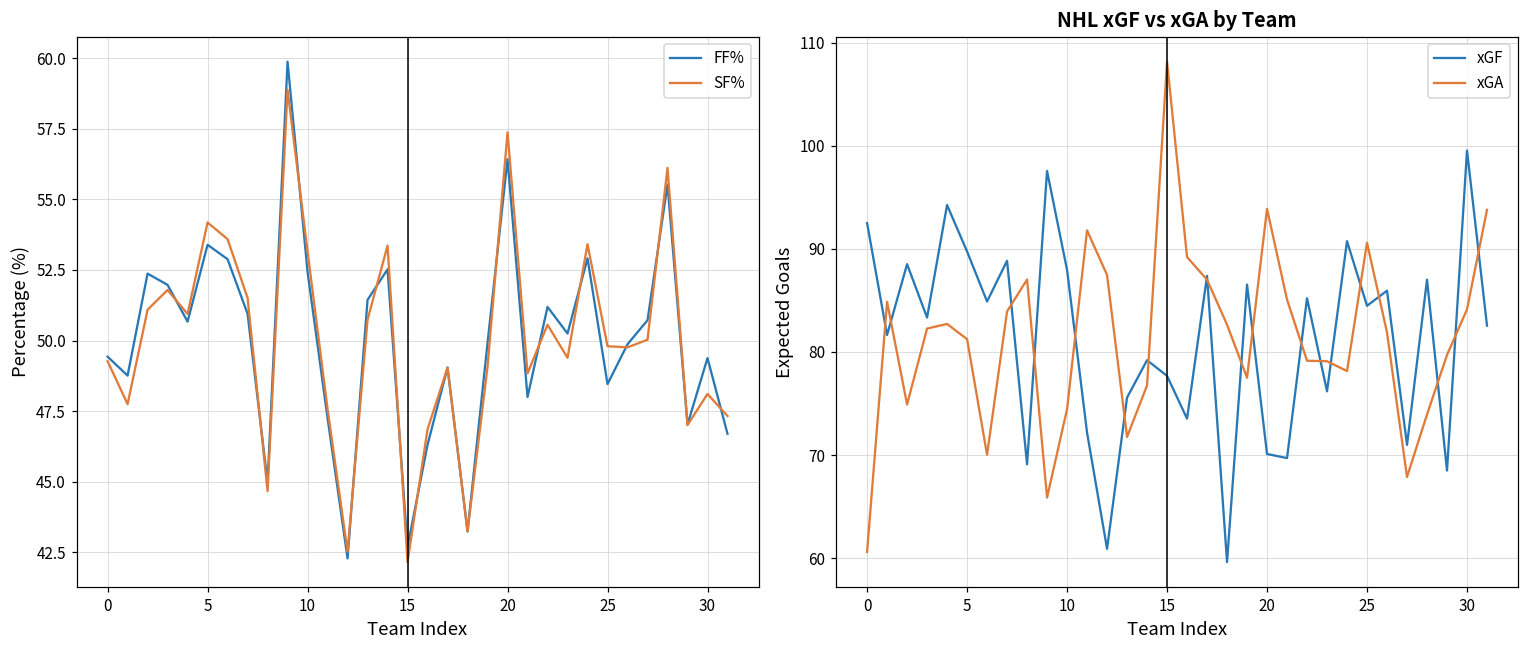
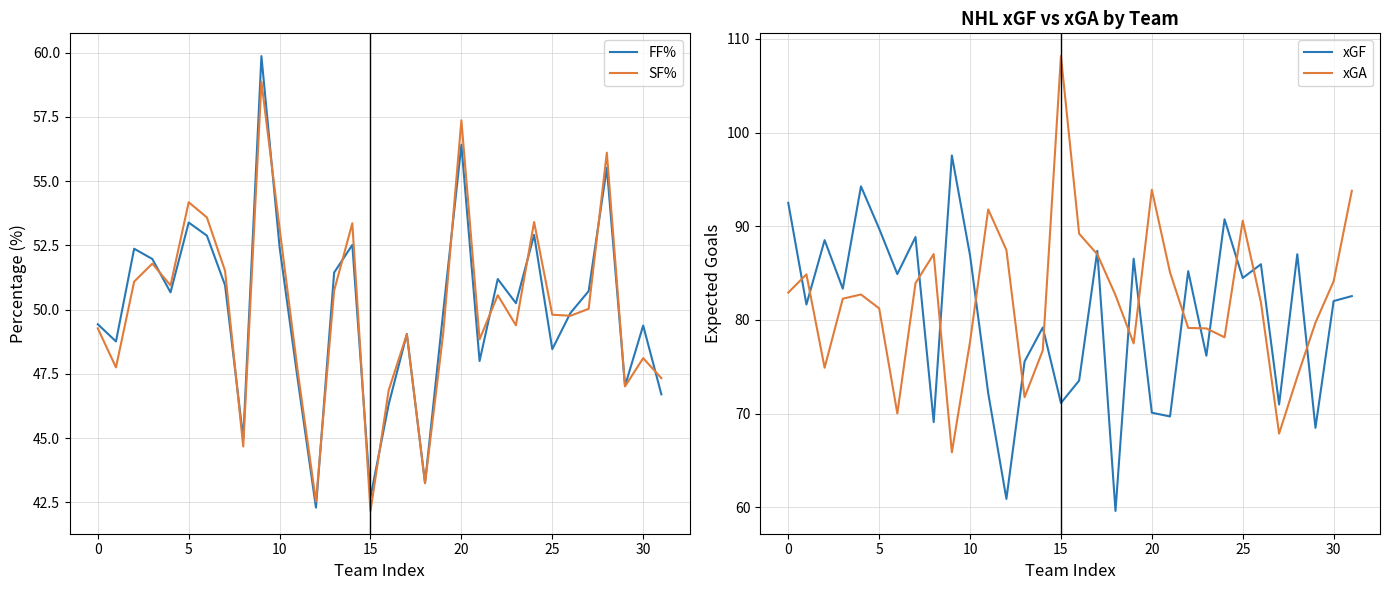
  {
    "NHL xGF vs xGA by Team": {
      "xGF": {
        "0": 93,
        "5": 90,
-       "10": 88,
-       "15": 78,
+       "10": 87,
+       "15": 71,
        "20": 70,
        "25": 84,
-       "30": 100
+       "30": 82
      },
      "xGA": {
-       "0": 61,
+       "0": 83,
        "5": 81,
-       "10": 74,
+       "10": 78,
        "15": 108,
        "20": 94,
        "25": 91,
        "30": 84
      }
    }
  }
